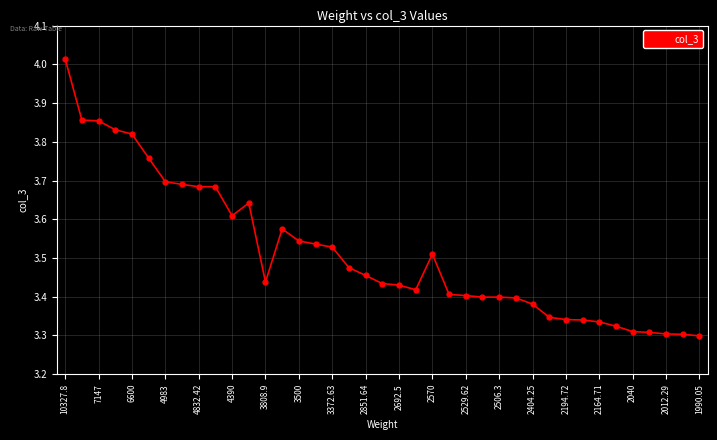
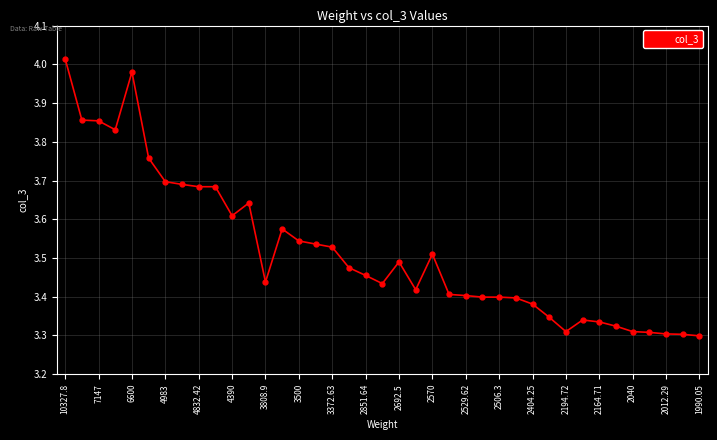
  {
    "10327.8": 4.01,
    "7147": 3.85,
-   "6600": 3.82,
+   "6600": 3.98,
    "4983": 3.70,
    "4832.42": 3.68,
    "4390": 3.61,
    "3808.9": 3.44,
    "3500": 3.54,
    "3372.63": 3.53,
    "2851.64": 3.46,
-   "2692.5": 3.43,
+   "2692.5": 3.49,
    "2570": 3.51,
    "2529.62": 3.40,
    "2506.3": 3.40,
    "2404.25": 3.38,
-   "2194.72": 3.34,
+   "2194.72": 3.31,
    "2164.71": 3.34,
    "2040": 3.31,
    "2012.29": 3.30,
    "1990.05": 3.30
  }
